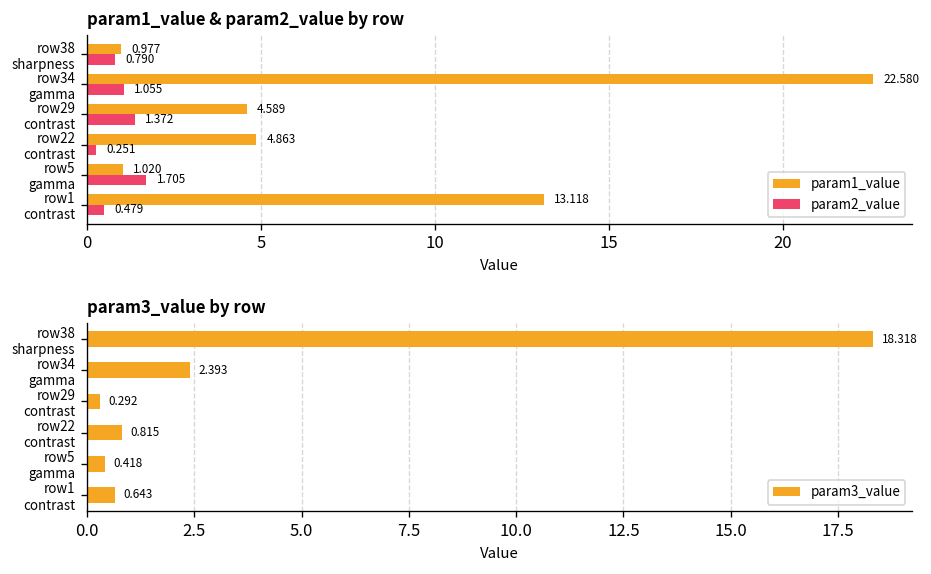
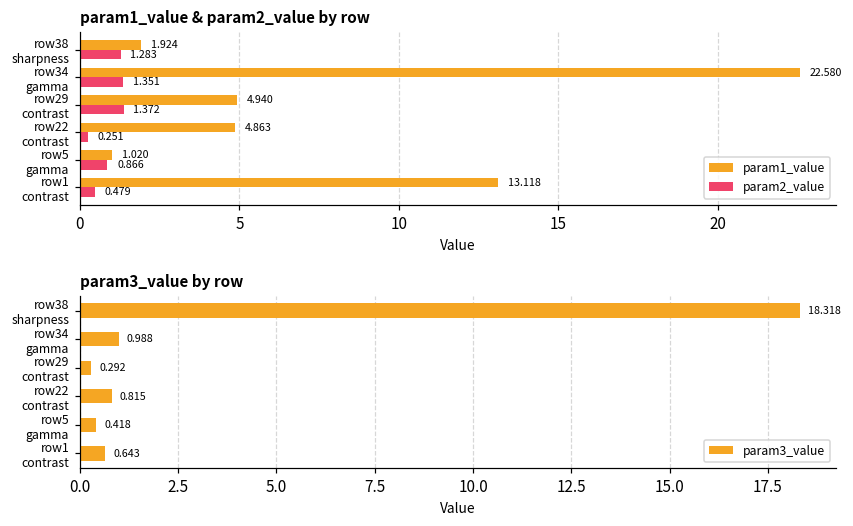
  {
    "param1_value & param2_value by row": {
      "param1_value": {
-       "row38 sharpness": 0.977,
+       "row38 sharpness": 1.924,
        "row34 gamma": 22.580,
-       "row29 contrast": 4.589,
+       "row29 contrast": 4.940,
        "row22 contrast": 4.863,
        "row5 gamma": 1.020,
        "row1 contrast": 13.118
      },
      "param2_value": {
-       "row38 sharpness": 0.790,
-       "row34 gamma": 1.055,
+       "row38 sharpness": 1.283,
+       "row34 gamma": 1.351,
        "row29 contrast": 1.372,
        "row22 contrast": 0.251,
-       "row5 gamma": 1.705,
+       "row5 gamma": 0.866,
        "row1 contrast": 0.479
      }
    },
    "param3_value by row": {
      "row38 sharpness": 18.318,
-     "row34 gamma": 2.393,
+     "row34 gamma": 0.988,
      "row29 contrast": 0.292,
      "row22 contrast": 0.815,
      "row5 gamma": 0.418,
      "row1 contrast": 0.643
    }
  }
